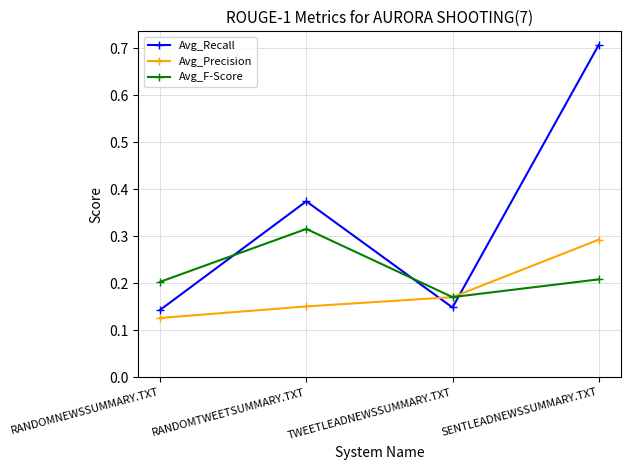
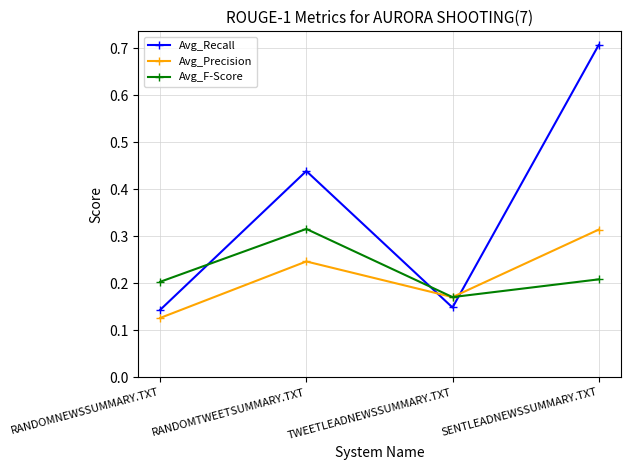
  {
    "Avg_Recall": {
      "RANDOMNEWSSUMMARY.TXT": 0.14,
-     "RANDOMTWEETSUMMARY.TXT": 0.37,
+     "RANDOMTWEETSUMMARY.TXT": 0.44,
      "TWEETLEADNEWSSUMMARY.TXT": 0.15,
      "SENTLEADNEWSSUMMARY.TXT": 0.71
    },
    "Avg_Precision": {
      "RANDOMNEWSSUMMARY.TXT": 0.13,
-     "RANDOMTWEETSUMMARY.TXT": 0.15,
-     "SENTLEADNEWSSUMMARY.TXT": 0.29
+     "RANDOMTWEETSUMMARY.TXT": 0.25,
+     "SENTLEADNEWSSUMMARY.TXT": 0.31
    },
    "Avg_F-Score": {
      "RANDOMNEWSSUMMARY.TXT": 0.20,
      "RANDOMTWEETSUMMARY.TXT": 0.32,
      "SENTLEADNEWSSUMMARY.TXT": 0.21
    }
  }
